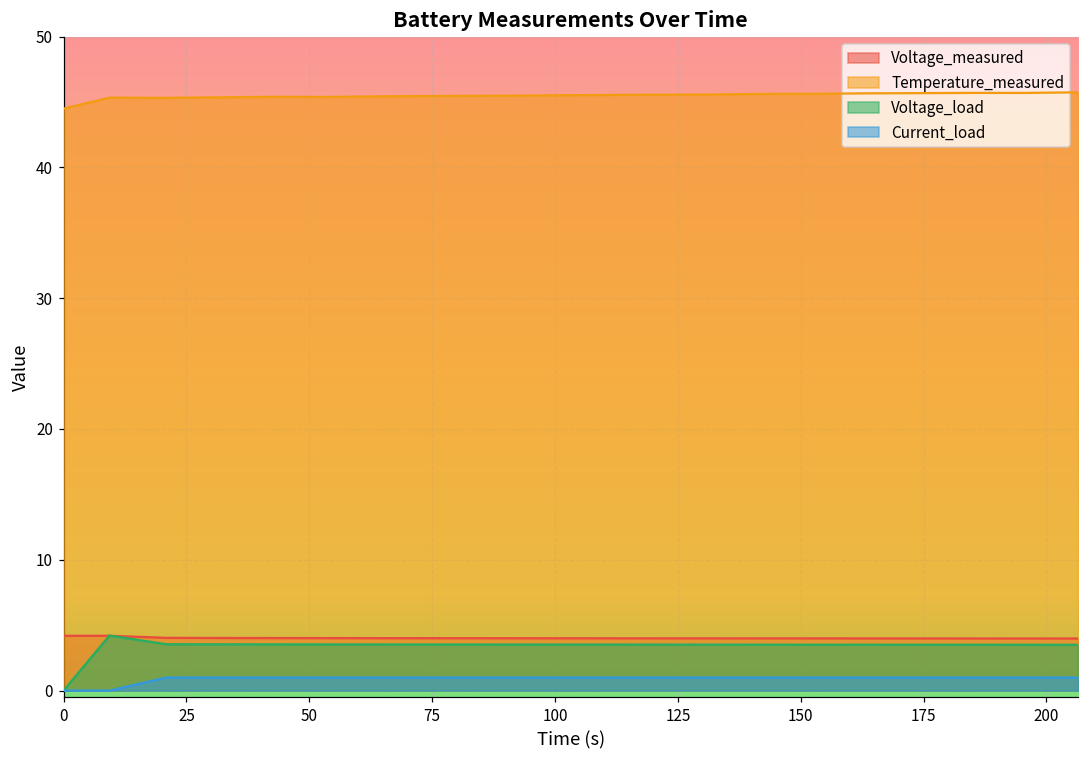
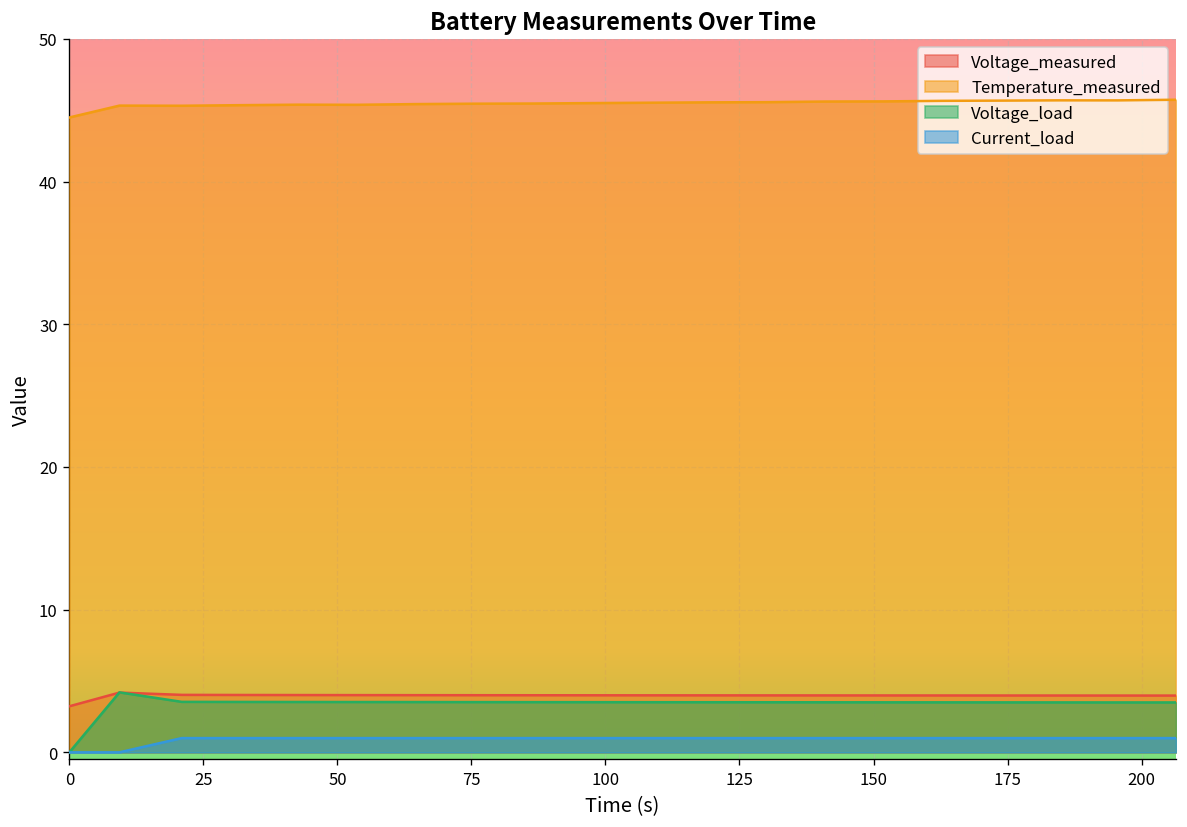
  {
    "Voltage_measured": {
-     "0": 4.2
+     "0": 3.2
    },
    "Temperature_measured": {
      "0": 44.5
    }
  }
